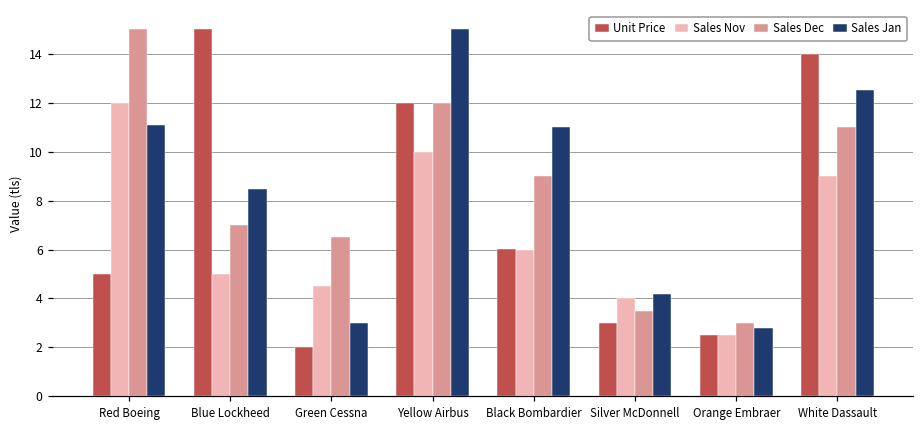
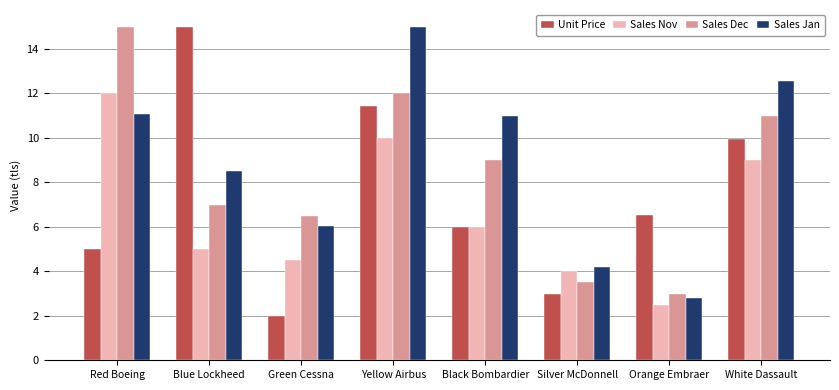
  {
    "Unit Price": {
      "Red Boeing": 5.0,
      "Blue Lockheed": 15.0,
      "Green Cessna": 2.0,
-     "Yellow Airbus": 12.0,
+     "Yellow Airbus": 11.4,
      "Black Bombardier": 6.0,
      "Silver McDonnell": 3.0,
-     "Orange Embraer": 2.5,
-     "White Dassault": 14.0
+     "Orange Embraer": 6.5,
+     "White Dassault": 10.0
    },
    "Sales Jan": {
      "Red Boeing": 11.1,
      "Blue Lockheed": 8.5,
-     "Green Cessna": 3.0,
+     "Green Cessna": 6.0,
      "Yellow Airbus": 15.0,
      "Black Bombardier": 11.0,
      "Silver McDonnell": 4.2,
      "Orange Embraer": 2.8,
      "White Dassault": 12.5
    }
  }
